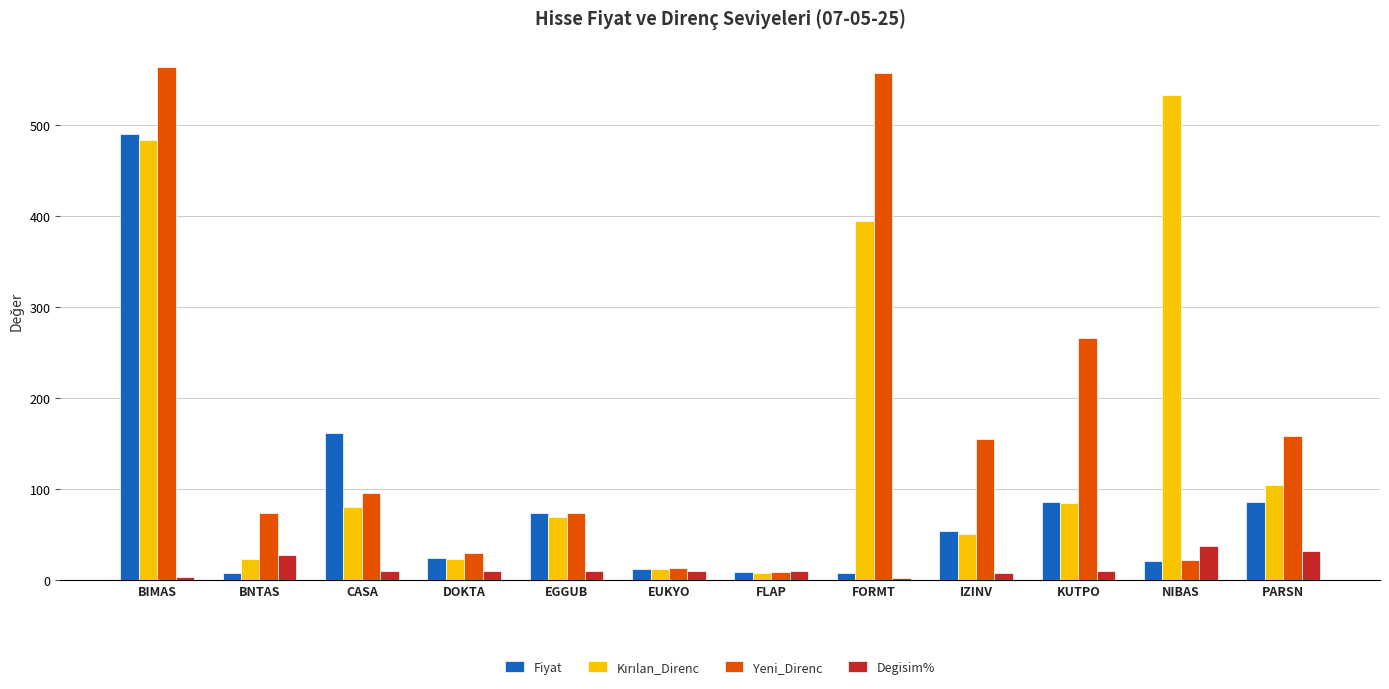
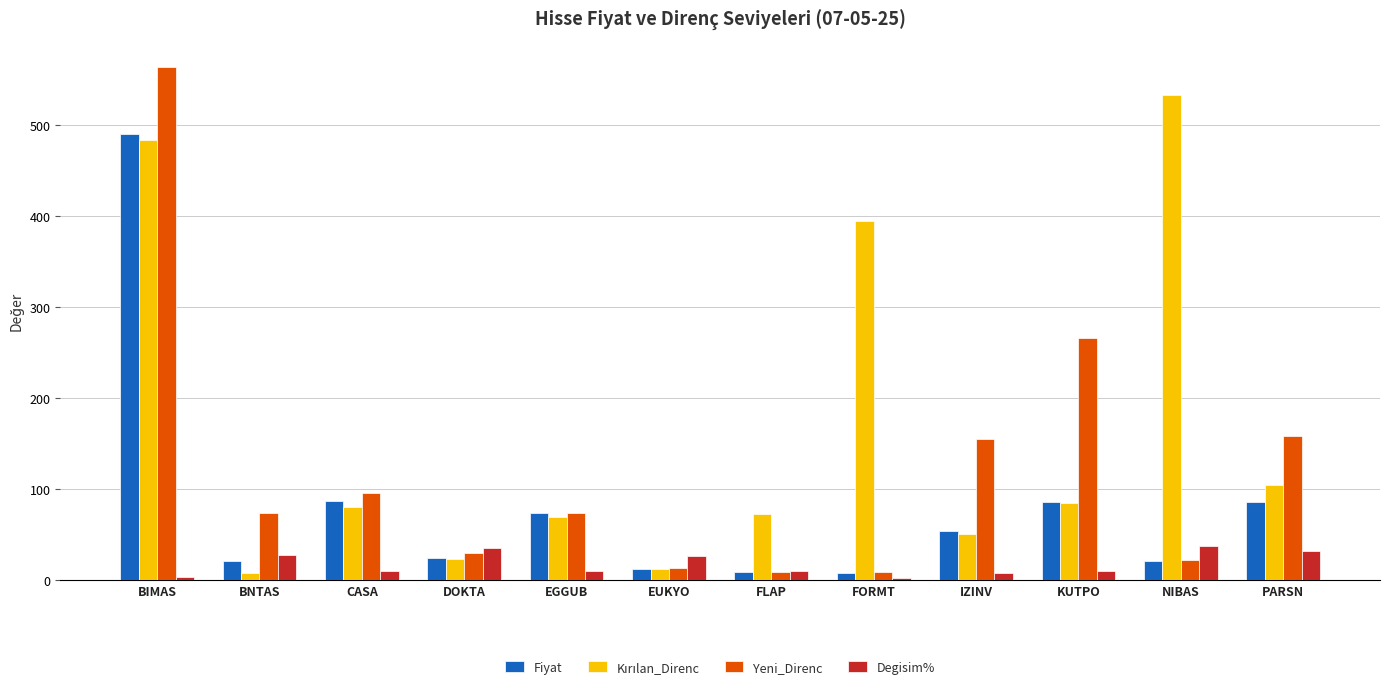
  {
    "Fiyat": {
      "BIMAS": 490,
-     "BNTAS": 10,
-     "CASA": 160,
+     "BNTAS": 20,
+     "CASA": 90,
      "DOKTA": 20,
      "EGGUB": 70,
      "EUKYO": 10,
      "FLAP": 10,
      "FORMT": 10,
      "IZINV": 50,
      "KUTPO": 90,
      "NIBAS": 20,
      "PARSN": 90
    },
    "Kırılan_Direnc": {
      "BIMAS": 480,
-     "BNTAS": 20,
+     "BNTAS": 10,
      "CASA": 80,
      "DOKTA": 20,
      "EGGUB": 70,
      "EUKYO": 10,
-     "FLAP": 10,
+     "FLAP": 70,
      "FORMT": 390,
      "IZINV": 50,
      "KUTPO": 80,
      "NIBAS": 530,
      "PARSN": 100
    },
    "Yeni_Direnc": {
      "BIMAS": 560,
      "BNTAS": 70,
      "CASA": 100,
      "DOKTA": 30,
      "EGGUB": 70,
      "EUKYO": 10,
      "FLAP": 10,
-     "FORMT": 560,
+     "FORMT": 10,
      "IZINV": 160,
      "KUTPO": 270,
      "NIBAS": 20,
      "PARSN": 160
    },
    "Degisim%": {
      "BIMAS": 0,
      "BNTAS": 30,
      "CASA": 10,
-     "DOKTA": 10,
+     "DOKTA": 30,
      "EGGUB": 10,
-     "EUKYO": 10,
+     "EUKYO": 30,
      "FLAP": 10,
      "IZINV": 10,
      "KUTPO": 10,
      "NIBAS": 40,
      "PARSN": 30
    }
  }
